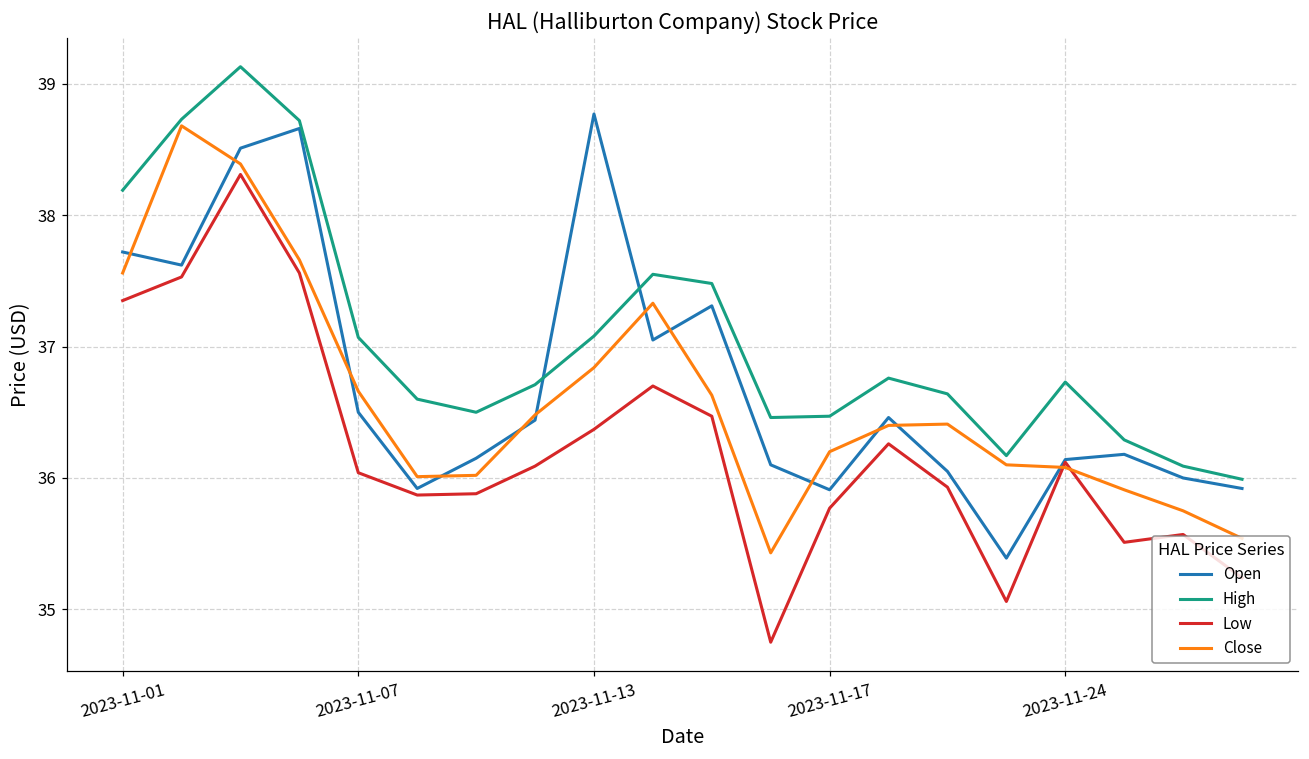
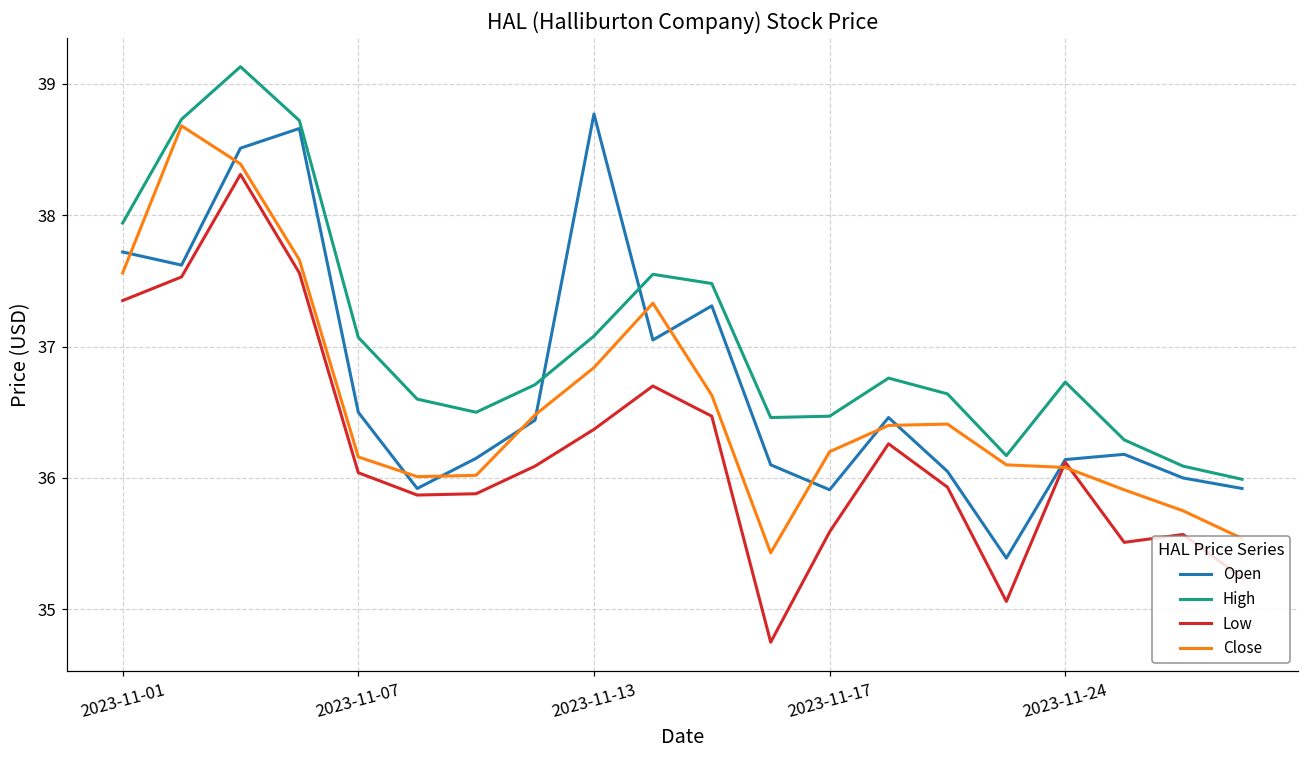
  {
    "Open": {
      "2023-11-01": 37.72,
      "2023-11-07": 36.50,
      "2023-11-13": 38.77,
      "2023-11-17": 35.91
    },
    "High": {
-     "2023-11-01": 38.19,
+     "2023-11-01": 37.94,
      "2023-11-07": 37.07,
      "2023-11-13": 37.08,
      "2023-11-17": 36.47,
      "2023-11-24": 36.73
    },
    "Low": {
      "2023-11-01": 37.35,
      "2023-11-07": 36.04,
      "2023-11-13": 36.37,
-     "2023-11-17": 35.77
+     "2023-11-17": 35.59
    },
    "Close": {
      "2023-11-01": 37.56,
-     "2023-11-07": 36.66,
+     "2023-11-07": 36.16,
      "2023-11-13": 36.84,
      "2023-11-17": 36.20,
      "2023-11-24": 36.08
    }
  }
